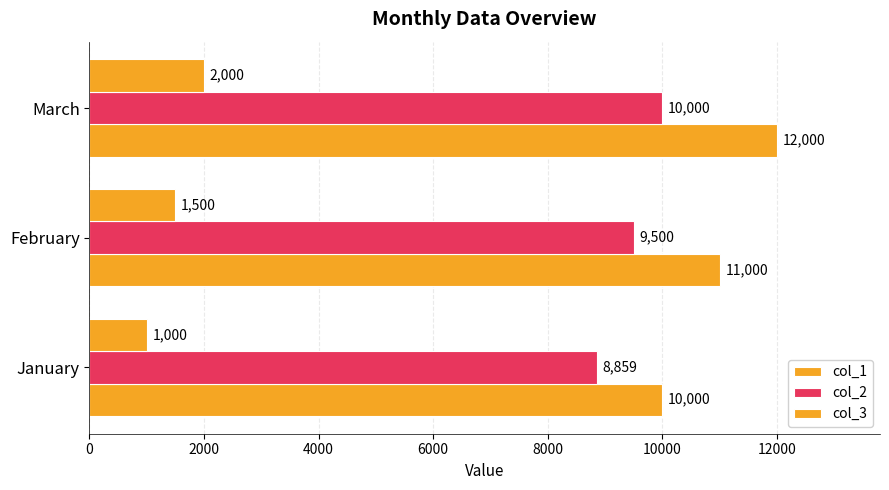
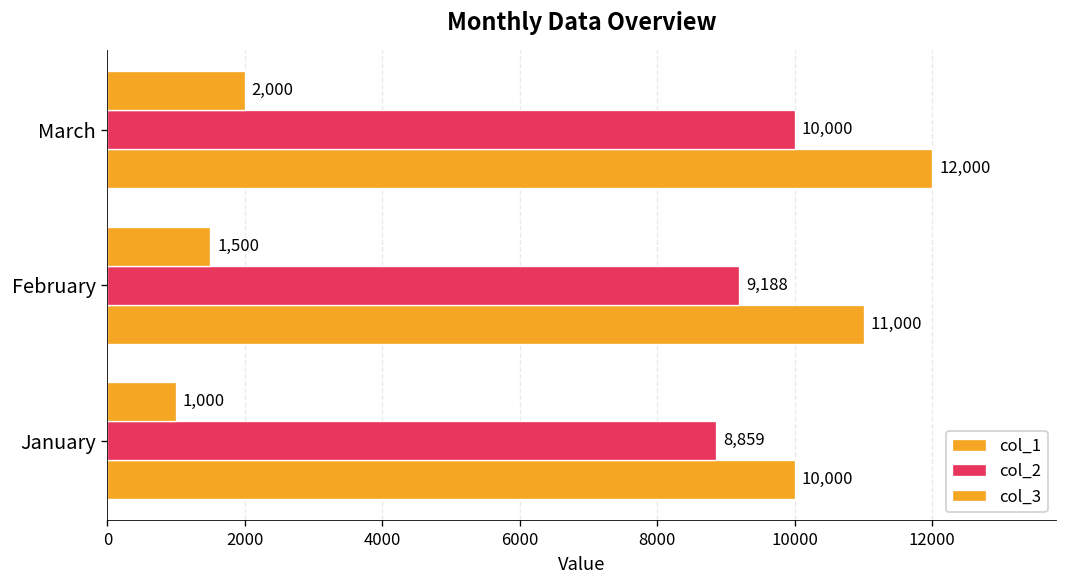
  {
    "col_2": {
      "March": "10,000",
-     "February": "9,500",
+     "February": "9,188",
      "January": "8,859"
    }
  }
